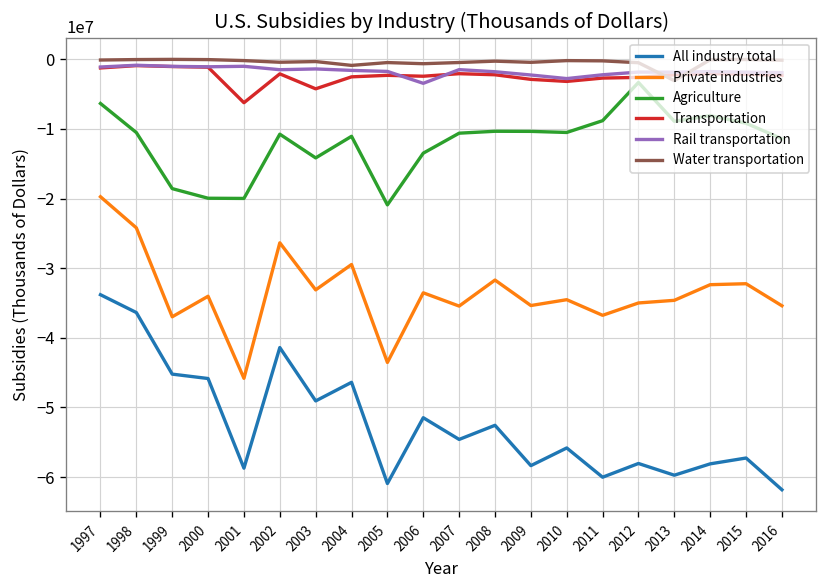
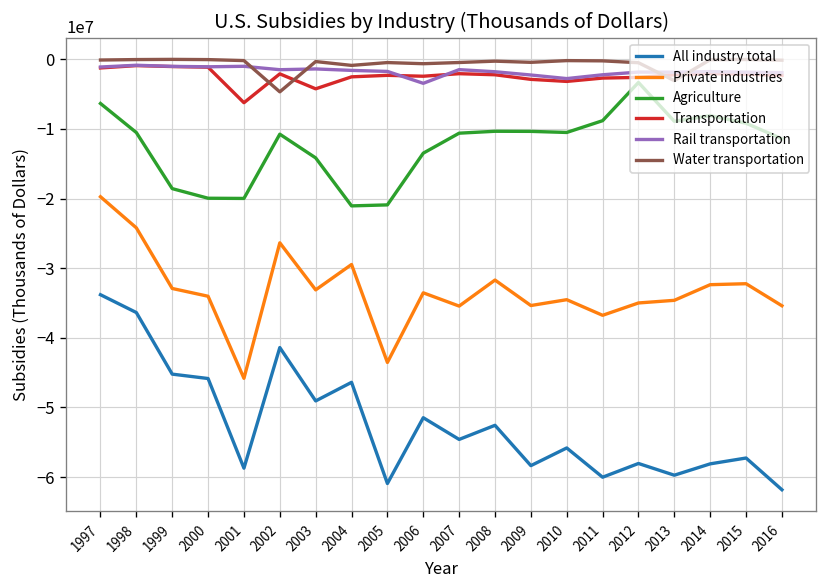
  {
    "All industry total": {
      "1997": -34000000,
      "1998": -36000000,
      "1999": -45000000,
      "2000": -46000000,
      "2001": -59000000,
      "2002": -41000000,
      "2003": -49000000,
      "2004": -46000000,
      "2005": -61000000,
      "2006": -51000000,
      "2007": -55000000,
      "2008": -53000000,
      "2009": -58000000,
      "2010": -56000000,
      "2011": -60000000,
      "2012": -58000000,
      "2013": -60000000,
      "2014": -58000000,
      "2015": -57000000,
      "2016": -62000000
    },
    "Private industries": {
      "1997": -20000000,
      "1998": -24000000,
-     "1999": -37000000,
+     "1999": -33000000,
      "2000": -34000000,
      "2001": -46000000,
      "2002": -26000000,
      "2003": -33000000,
      "2004": -29000000,
      "2005": -44000000,
      "2006": -34000000,
      "2007": -35000000,
      "2008": -32000000,
      "2009": -35000000,
      "2010": -35000000,
      "2011": -37000000,
      "2012": -35000000,
      "2013": -35000000,
      "2014": -32000000,
      "2015": -32000000,
      "2016": -35000000
    },
    "Agriculture": {
      "1997": -6000000,
      "1998": -11000000,
      "1999": -19000000,
      "2000": -20000000,
      "2001": -20000000,
      "2002": -11000000,
      "2003": -14000000,
-     "2004": -11000000,
+     "2004": -21000000,
      "2005": -21000000,
      "2006": -13000000,
      "2007": -11000000,
      "2008": -10000000,
      "2009": -10000000,
      "2010": -11000000,
      "2011": -9000000
    },
    "Transportation": {
      "2001": -6000000,
      "2002": -2000000,
      "2003": -4000000,
      "2004": -3000000,
      "2005": -2000000,
      "2006": -2000000,
      "2007": -2000000,
      "2009": -3000000,
      "2011": -3000000
    },
    "Rail transportation": {
      "2001": -1000000,
      "2002": -2000000,
      "2003": -1000000,
      "2004": -2000000,
      "2005": -2000000,
      "2006": -3000000,
      "2007": -1000000,
      "2009": -2000000,
      "2011": -2000000
    },
    "Water transportation": {
      "1997": 0,
      "1998": 0,
      "1999": 0,
      "2000": 0,
      "2001": 0,
-     "2002": 0,
+     "2002": -5000000,
      "2003": 0,
      "2004": -1000000,
      "2005": 0,
      "2006": -1000000,
      "2007": 0,
      "2008": 0,
      "2009": 0,
      "2010": 0,
      "2011": 0
    }
  }
